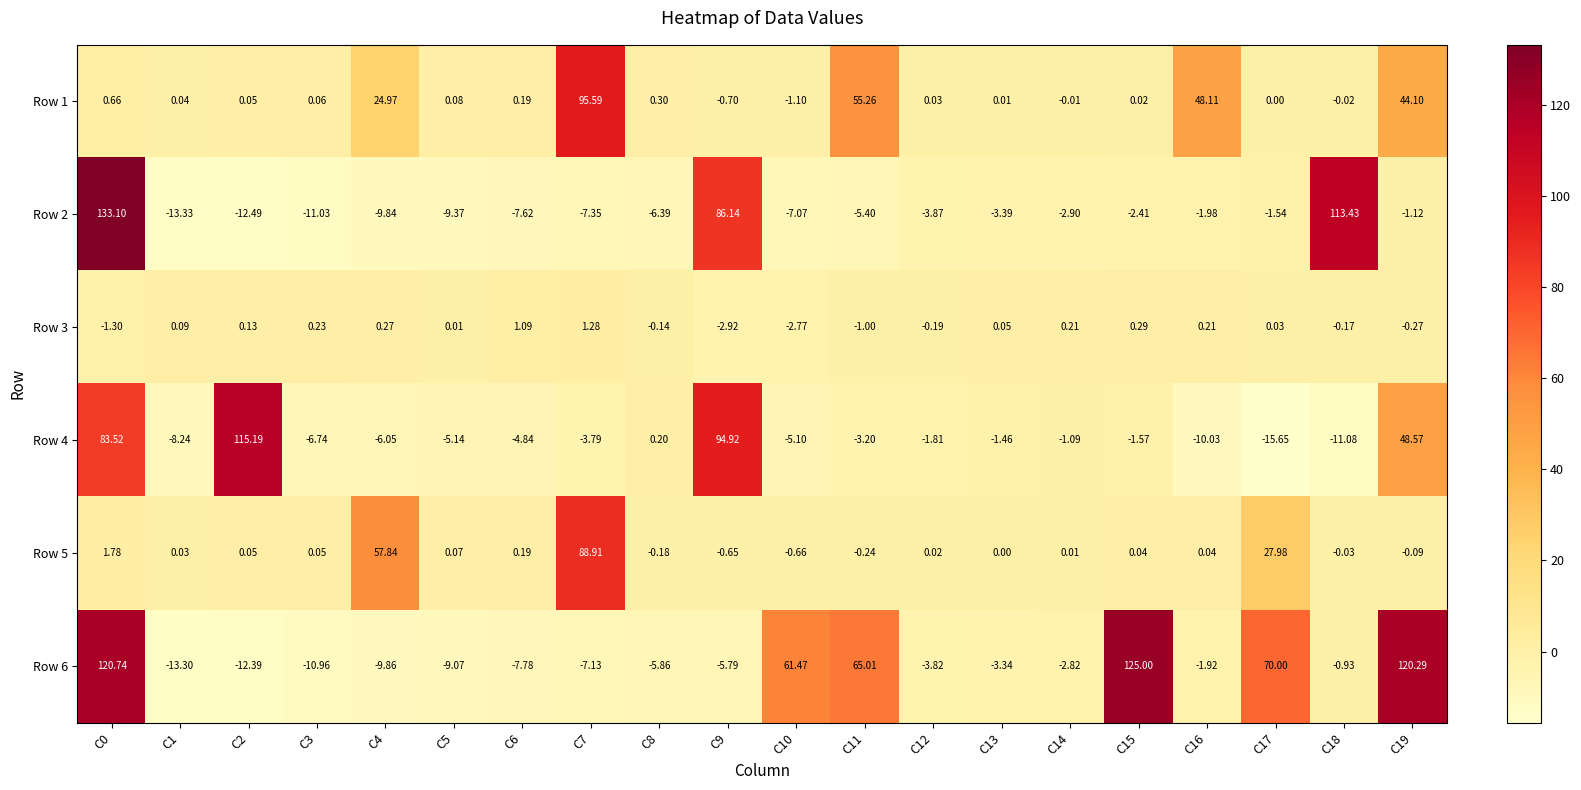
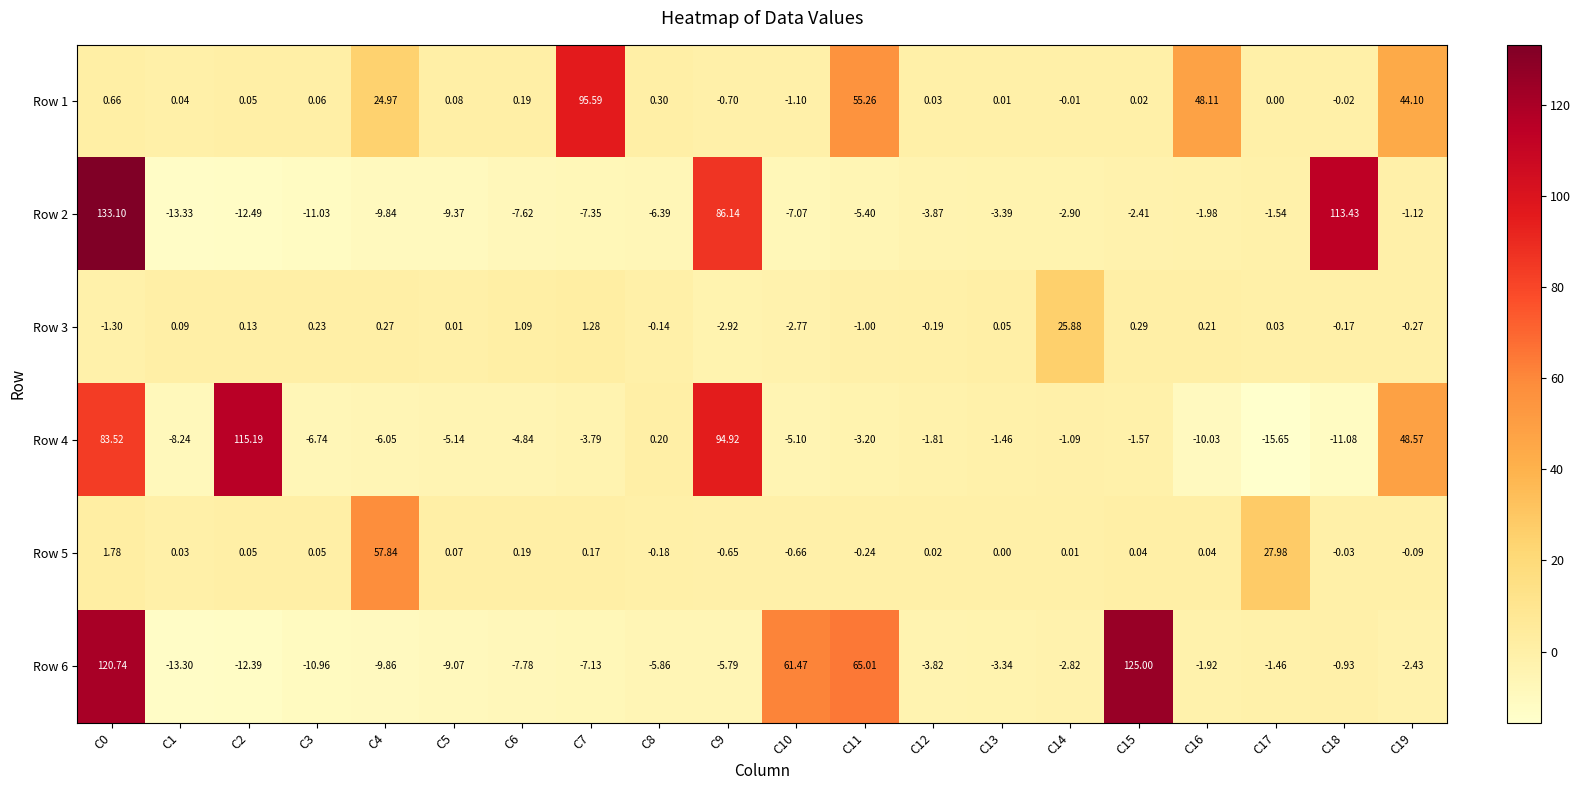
  {
    "Row 1": {
      "C0": 0.66,
      "C1": 0.04,
      "C2": 0.05,
      "C3": 0.06,
      "C4": 24.97,
      "C5": 0.08,
      "C6": 0.19,
      "C7": 95.59,
      "C8": 0.30,
      "C9": -0.70,
      "C10": -1.10,
      "C11": 55.26,
      "C12": 0.03,
      "C13": 0.01,
      "C14": -0.01,
      "C15": 0.02,
      "C16": 48.11,
      "C17": 0.00,
      "C18": -0.02,
      "C19": 44.10
    },
    "Row 2": {
      "C0": 133.10,
      "C1": -13.33,
      "C2": -12.49,
      "C3": -11.03,
      "C4": -9.84,
      "C5": -9.37,
      "C6": -7.62,
      "C7": -7.35,
      "C8": -6.39,
      "C9": 86.14,
      "C10": -7.07,
      "C11": -5.40,
      "C12": -3.87,
      "C13": -3.39,
      "C14": -2.90,
      "C15": -2.41,
      "C16": -1.98,
      "C17": -1.54,
      "C18": 113.43,
      "C19": -1.12
    },
    "Row 3": {
      "C0": -1.30,
      "C1": 0.09,
      "C2": 0.13,
      "C3": 0.23,
      "C4": 0.27,
      "C5": 0.01,
      "C6": 1.09,
      "C7": 1.28,
      "C8": -0.14,
      "C9": -2.92,
      "C10": -2.77,
      "C11": -1.00,
      "C12": -0.19,
      "C13": 0.05,
-     "C14": 0.21,
+     "C14": 25.88,
      "C15": 0.29,
      "C16": 0.21,
      "C17": 0.03,
      "C18": -0.17,
      "C19": -0.27
    },
    "Row 4": {
      "C0": 83.52,
      "C1": -8.24,
      "C2": 115.19,
      "C3": -6.74,
      "C4": -6.05,
      "C5": -5.14,
      "C6": -4.84,
      "C7": -3.79,
      "C8": 0.20,
      "C9": 94.92,
      "C10": -5.10,
      "C11": -3.20,
      "C12": -1.81,
      "C13": -1.46,
      "C14": -1.09,
      "C15": -1.57,
      "C16": -10.03,
      "C17": -15.65,
      "C18": -11.08,
      "C19": 48.57
    },
    "Row 5": {
      "C0": 1.78,
      "C1": 0.03,
      "C2": 0.05,
      "C3": 0.05,
      "C4": 57.84,
      "C5": 0.07,
      "C6": 0.19,
-     "C7": 88.91,
+     "C7": 0.17,
      "C8": -0.18,
      "C9": -0.65,
      "C10": -0.66,
      "C11": -0.24,
      "C12": 0.02,
      "C13": 0.00,
      "C14": 0.01,
      "C15": 0.04,
      "C16": 0.04,
      "C17": 27.98,
      "C18": -0.03,
      "C19": -0.09
    },
    "Row 6": {
      "C0": 120.74,
      "C1": -13.30,
      "C2": -12.39,
      "C3": -10.96,
      "C4": -9.86,
      "C5": -9.07,
      "C6": -7.78,
      "C7": -7.13,
      "C8": -5.86,
      "C9": -5.79,
      "C10": 61.47,
      "C11": 65.01,
      "C12": -3.82,
      "C13": -3.34,
      "C14": -2.82,
      "C15": 125.00,
      "C16": -1.92,
-     "C17": 70.00,
+     "C17": -1.46,
      "C18": -0.93,
-     "C19": 120.29
+     "C19": -2.43
    }
  }
